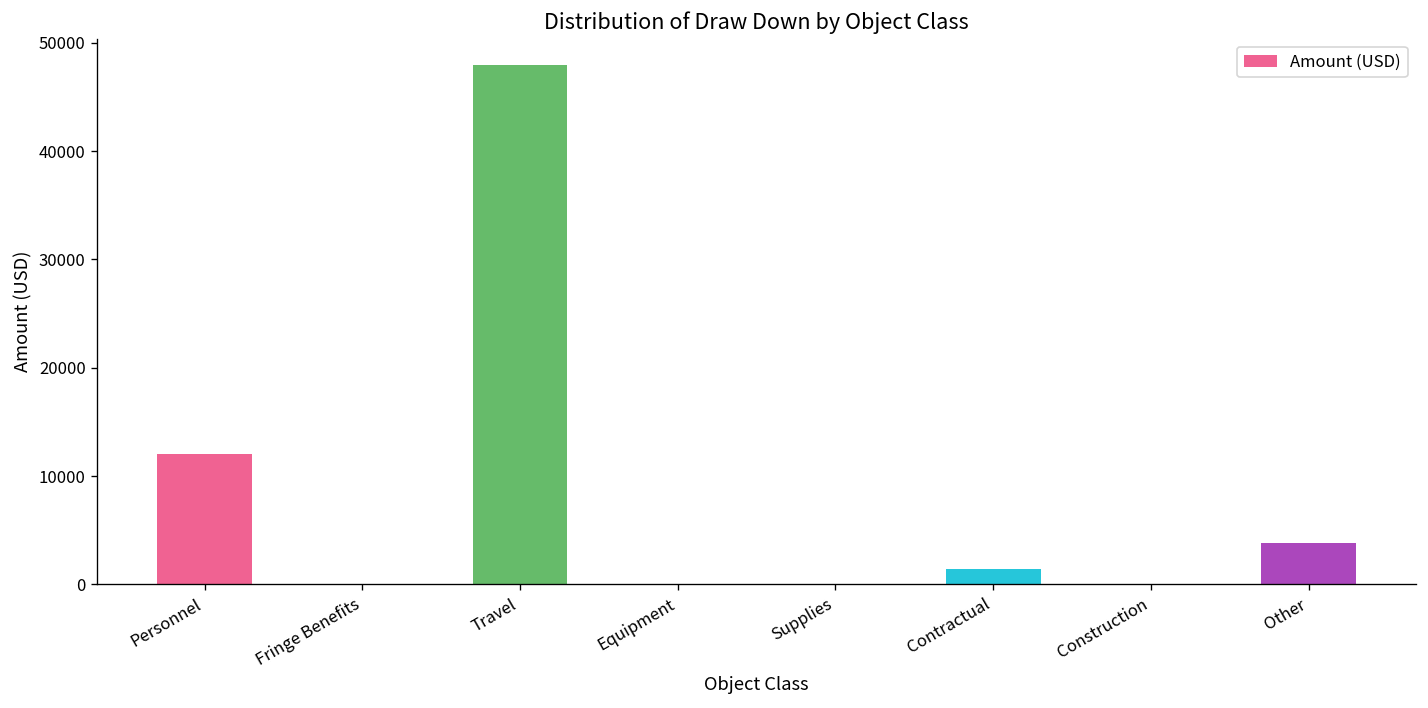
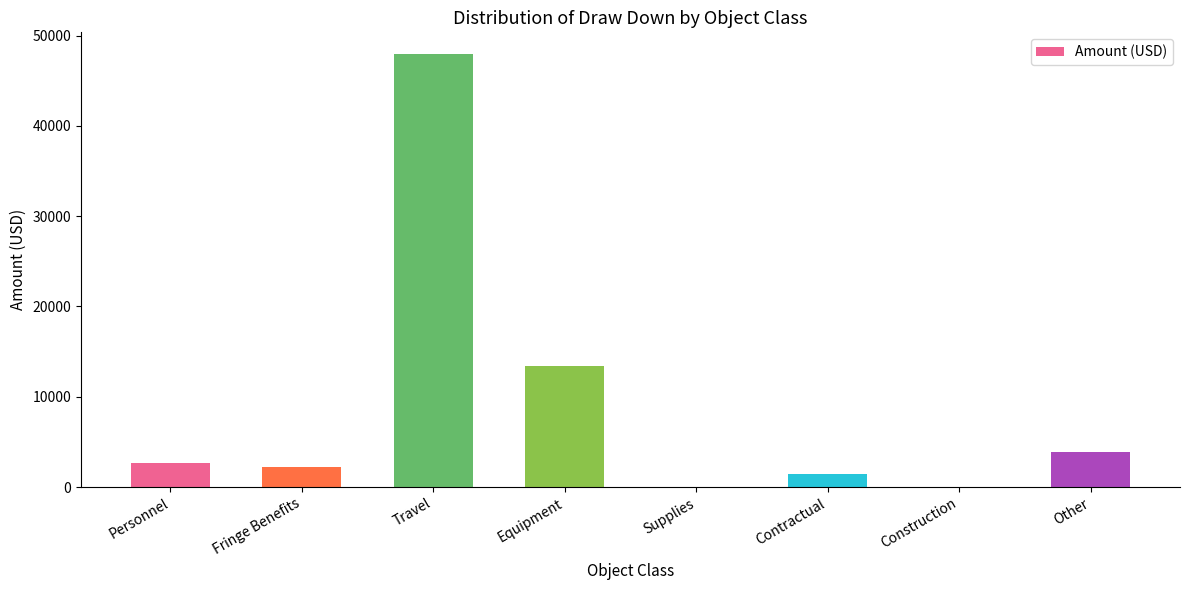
  {
-   "Personnel": 12000,
-   "Fringe Benefits": 0,
+   "Personnel": 3000,
+   "Fringe Benefits": 2000,
    "Travel": 48000,
-   "Equipment": 0,
+   "Equipment": 13000,
    "Supplies": 0,
    "Contractual": 1000,
    "Construction": 0,
    "Other": 4000
  }
